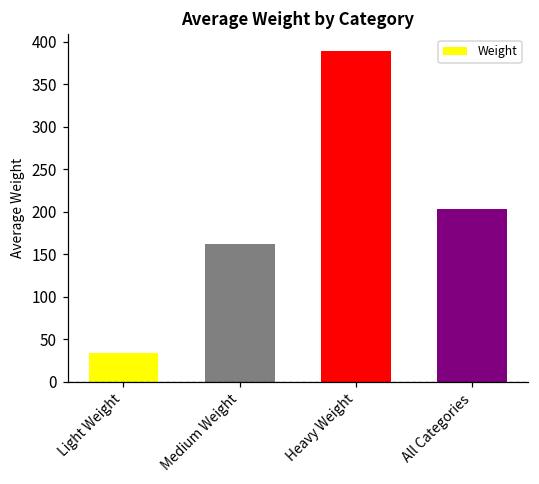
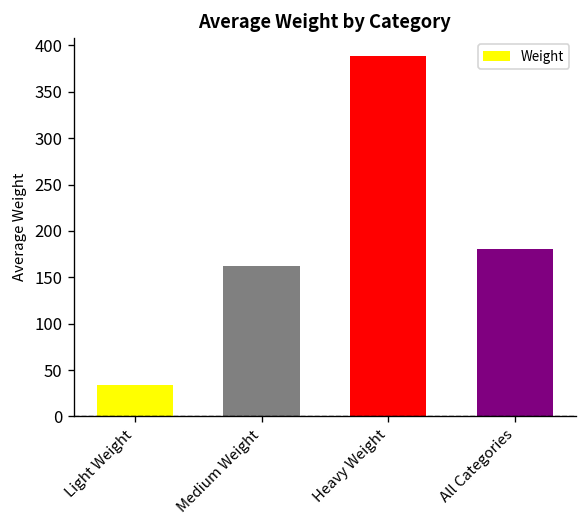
  {
    "Light Weight": 30,
    "Medium Weight": 160,
    "Heavy Weight": 390,
-   "All Categories": 200
+   "All Categories": 180
  }
